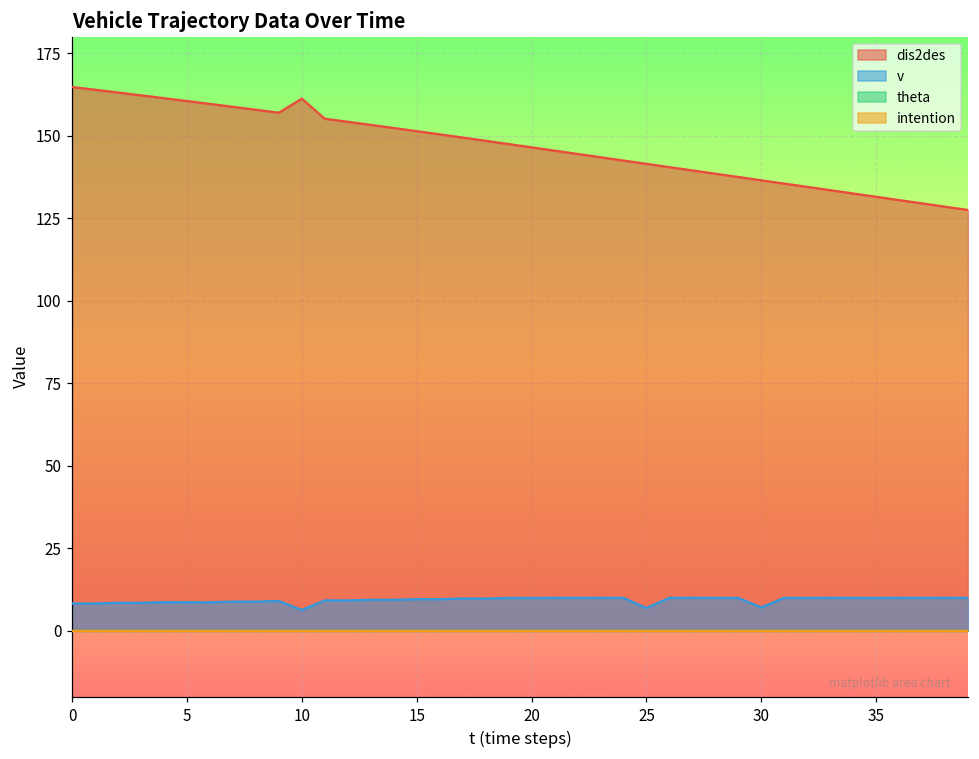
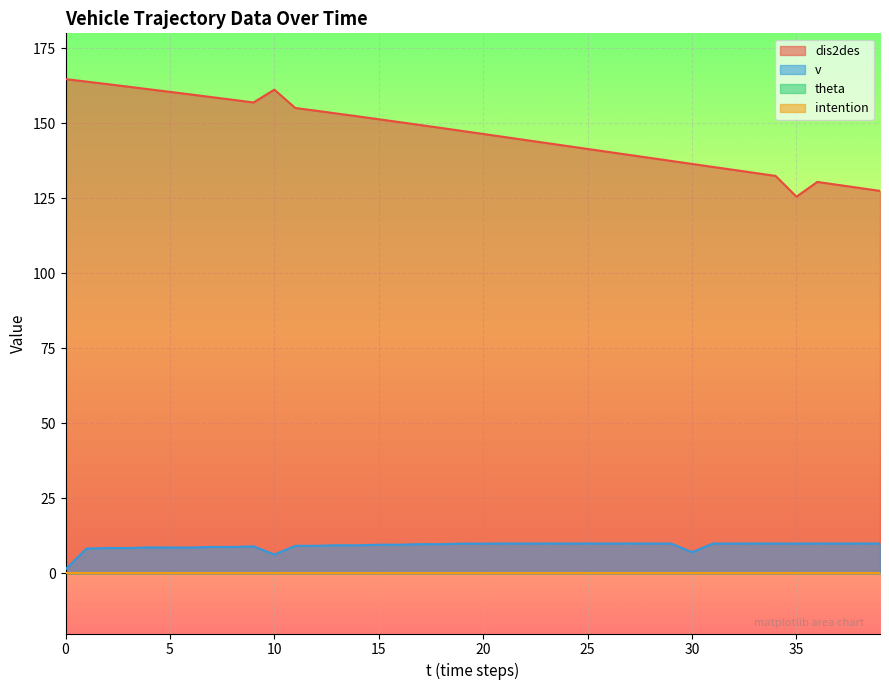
  {
    "dis2des": {
      "0": 165,
      "5": 160,
      "10": 161,
      "15": 151,
      "20": 146,
      "25": 141,
      "30": 136,
-     "35": 131
+     "35": 126
    },
    "v": {
-     "0": 8,
+     "0": 1,
      "5": 9,
      "10": 6,
      "15": 10,
      "20": 10,
-     "25": 7,
+     "25": 10,
      "30": 7,
      "35": 10
    },
    "intention": {
      "0": 0,
      "5": 0,
      "10": 0,
      "15": 0,
      "20": 0,
      "25": 0,
      "30": 0,
      "35": 0
    }
  }
